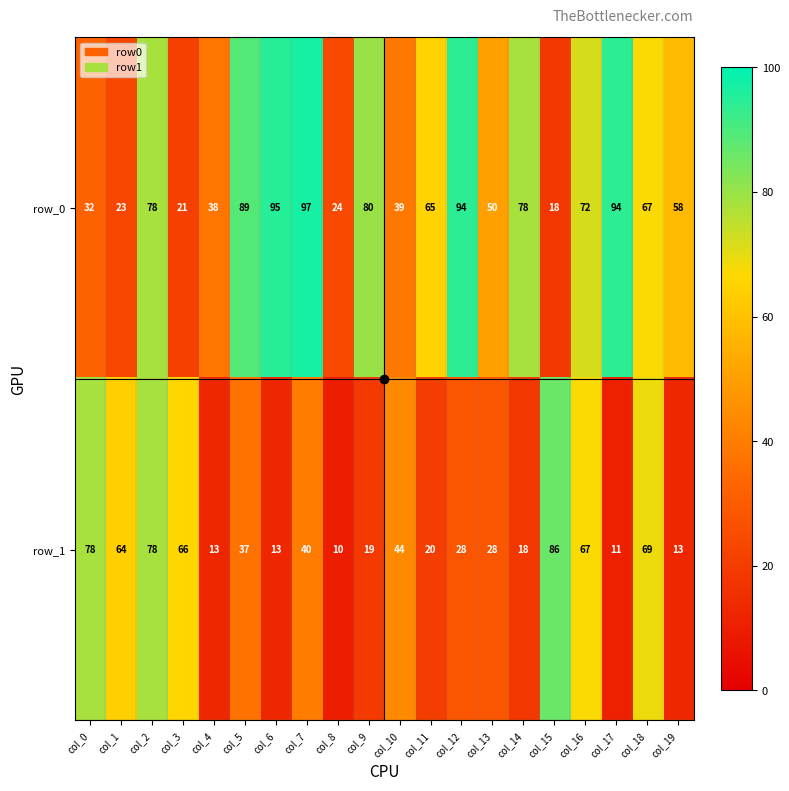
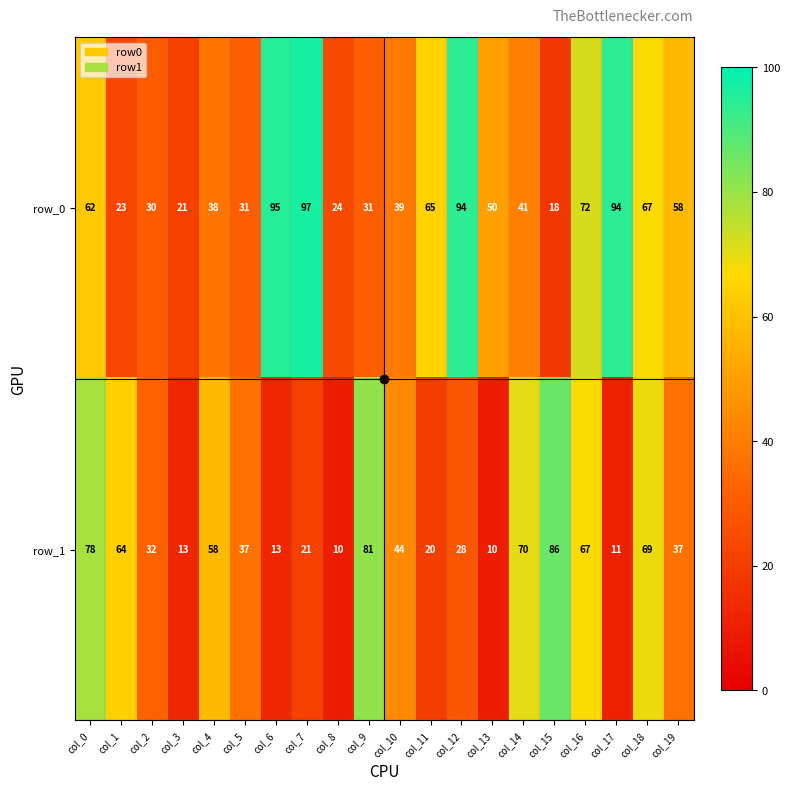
  {
    "row_0": {
-     "col_0": 32,
+     "col_0": 62,
      "col_1": 23,
-     "col_2": 78,
+     "col_2": 30,
      "col_3": 21,
      "col_4": 38,
-     "col_5": 89,
+     "col_5": 31,
      "col_6": 95,
      "col_7": 97,
      "col_8": 24,
-     "col_9": 80,
+     "col_9": 31,
      "col_10": 39,
      "col_11": 65,
      "col_12": 94,
      "col_13": 50,
-     "col_14": 78,
+     "col_14": 41,
      "col_15": 18,
      "col_16": 72,
      "col_17": 94,
      "col_18": 67,
      "col_19": 58
    },
    "row_1": {
      "col_0": 78,
      "col_1": 64,
-     "col_2": 78,
-     "col_3": 66,
-     "col_4": 13,
+     "col_2": 32,
+     "col_3": 13,
+     "col_4": 58,
      "col_5": 37,
      "col_6": 13,
-     "col_7": 40,
+     "col_7": 21,
      "col_8": 10,
-     "col_9": 19,
+     "col_9": 81,
      "col_10": 44,
      "col_11": 20,
      "col_12": 28,
-     "col_13": 28,
-     "col_14": 18,
+     "col_13": 10,
+     "col_14": 70,
      "col_15": 86,
      "col_16": 67,
      "col_17": 11,
      "col_18": 69,
-     "col_19": 13
+     "col_19": 37
    }
  }
